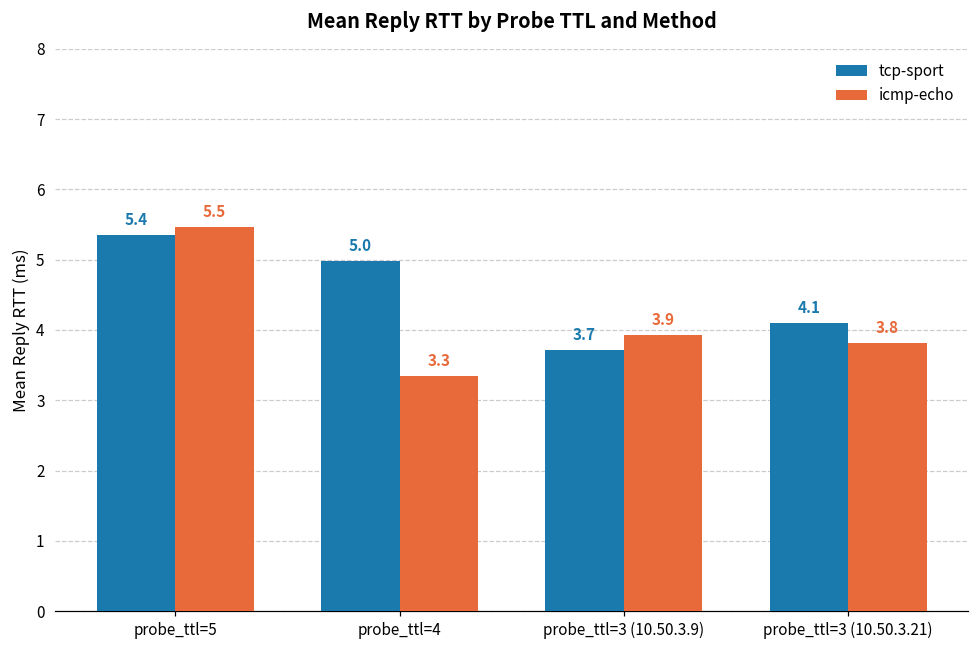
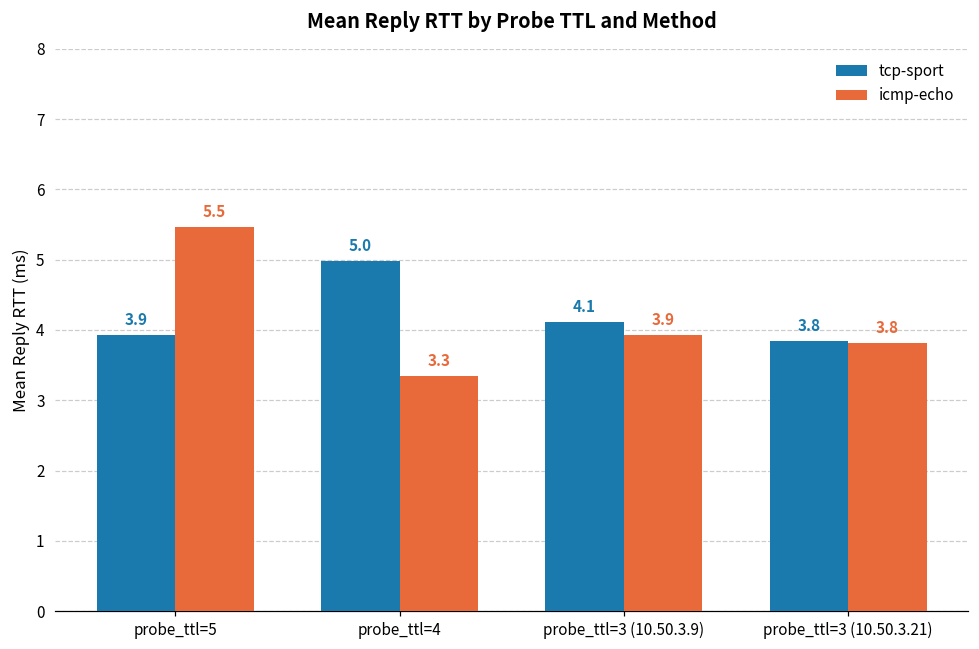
  {
    "tcp-sport": {
-     "probe_ttl=5": 5.4,
+     "probe_ttl=5": 3.9,
      "probe_ttl=4": 5.0,
-     "probe_ttl=3 (10.50.3.9)": 3.7,
-     "probe_ttl=3 (10.50.3.21)": 4.1
+     "probe_ttl=3 (10.50.3.9)": 4.1,
+     "probe_ttl=3 (10.50.3.21)": 3.8
    },
    "icmp-echo": {
      "probe_ttl=5": 5.5,
      "probe_ttl=4": 3.3,
      "probe_ttl=3 (10.50.3.9)": 3.9,
      "probe_ttl=3 (10.50.3.21)": 3.8
    }
  }
